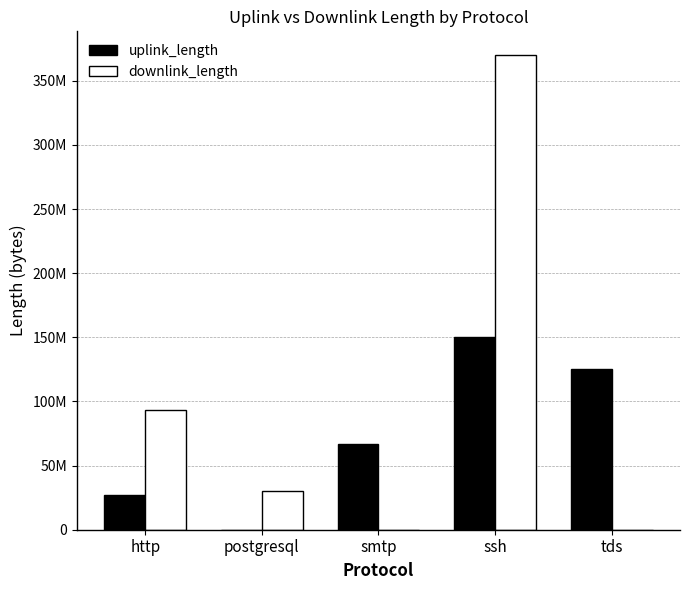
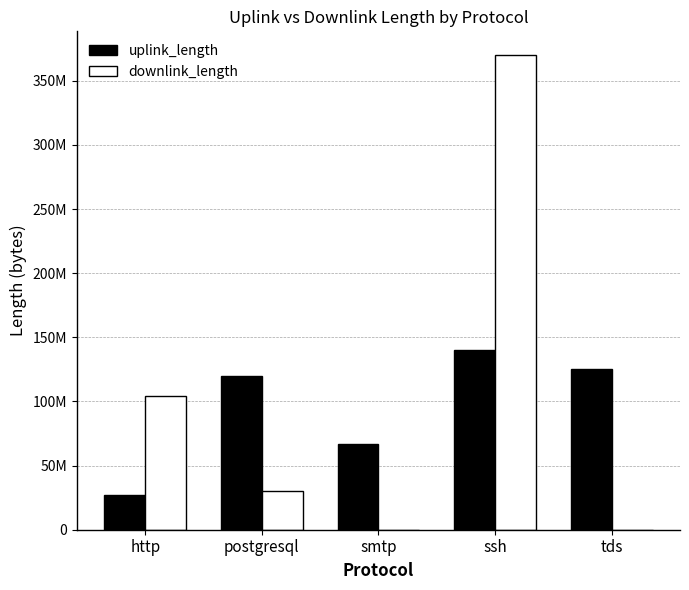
  {
    "uplink_length": {
      "http": 27000000,
-     "postgresql": 0,
+     "postgresql": 120000000,
      "smtp": 67000000,
-     "ssh": 151000000,
+     "ssh": 140000000,
      "tds": 125000000
    },
    "downlink_length": {
-     "http": 93000000,
+     "http": 105000000,
      "postgresql": 30000000,
      "ssh": 370000000
    }
  }
